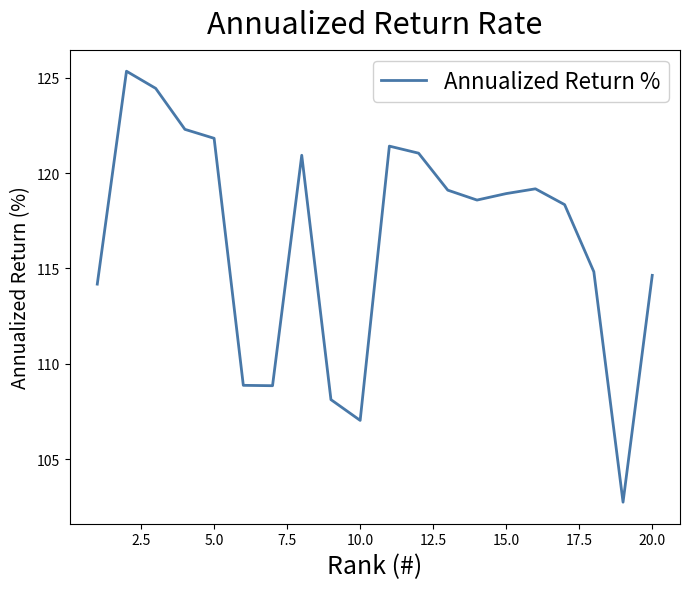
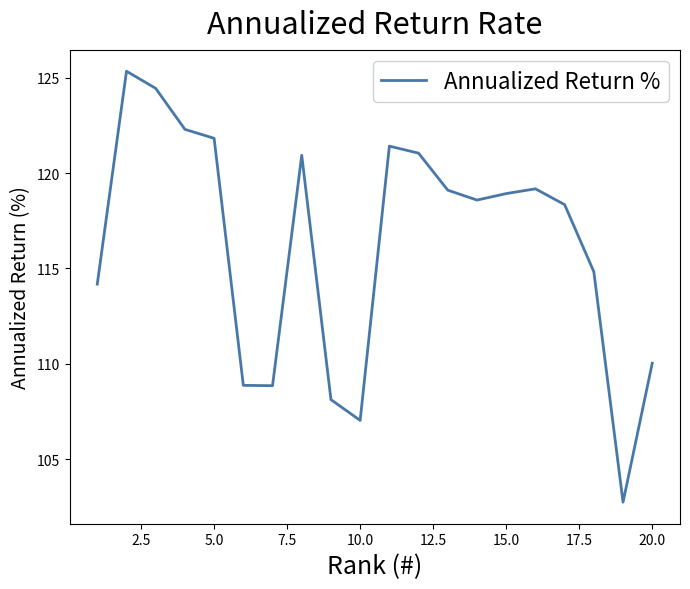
  {
    "5.0": 121.8,
    "10.0": 107.0,
    "15.0": 118.9,
-   "20.0": 114.6
+   "20.0": 110.0
  }
